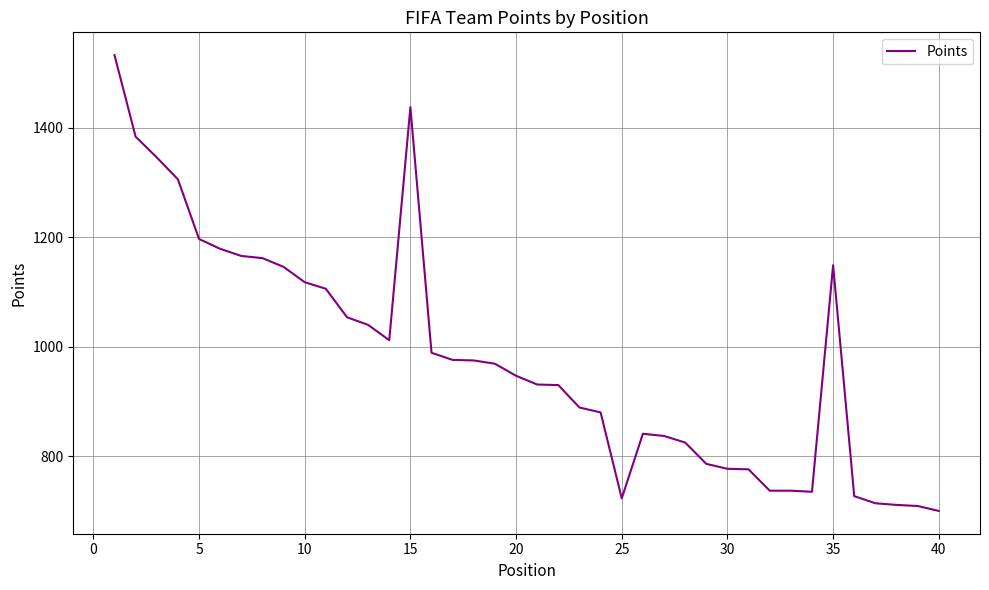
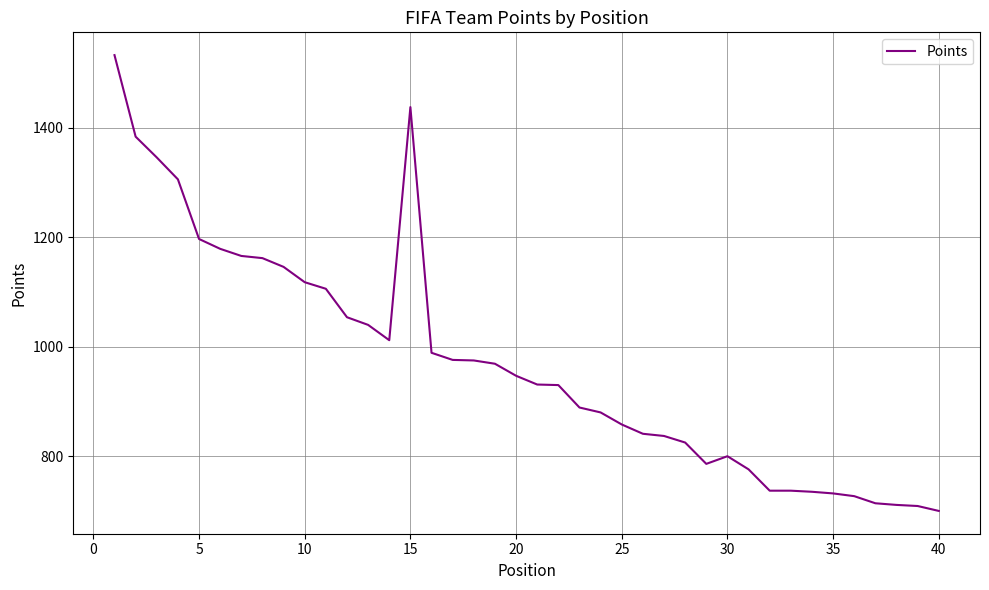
  {
    "5": 1200,
    "10": 1120,
    "15": 1440,
    "20": 950,
-   "25": 720,
-   "30": 780,
-   "35": 1150,
+   "25": 860,
+   "30": 800,
+   "35": 730,
    "40": 700
  }
